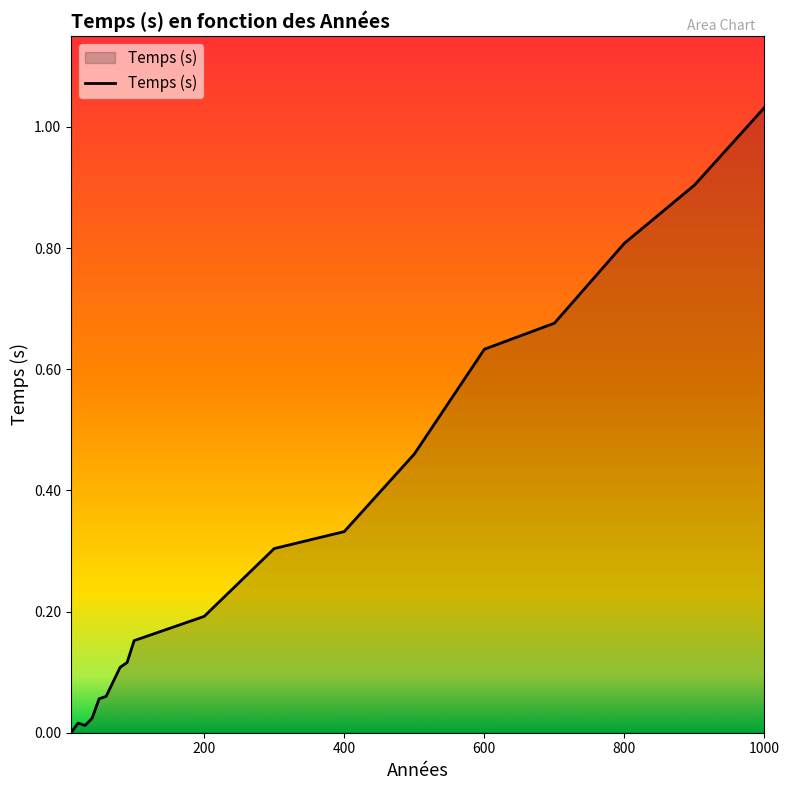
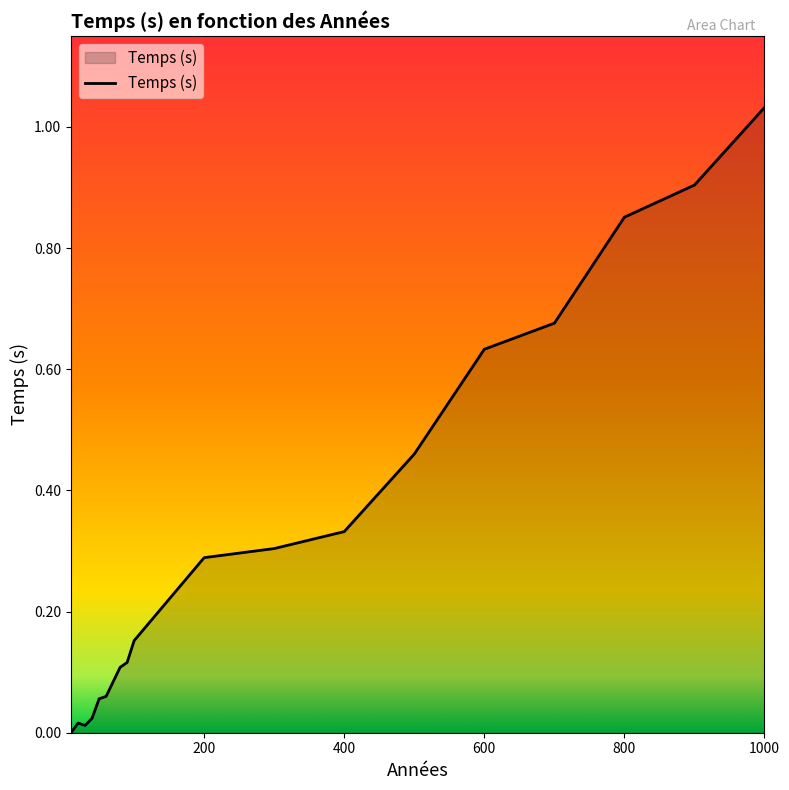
  {
-   "200": 0.19,
+   "200": 0.29,
    "400": 0.33,
    "600": 0.63,
-   "800": 0.81,
+   "800": 0.85,
    "1000": 1.03
  }
